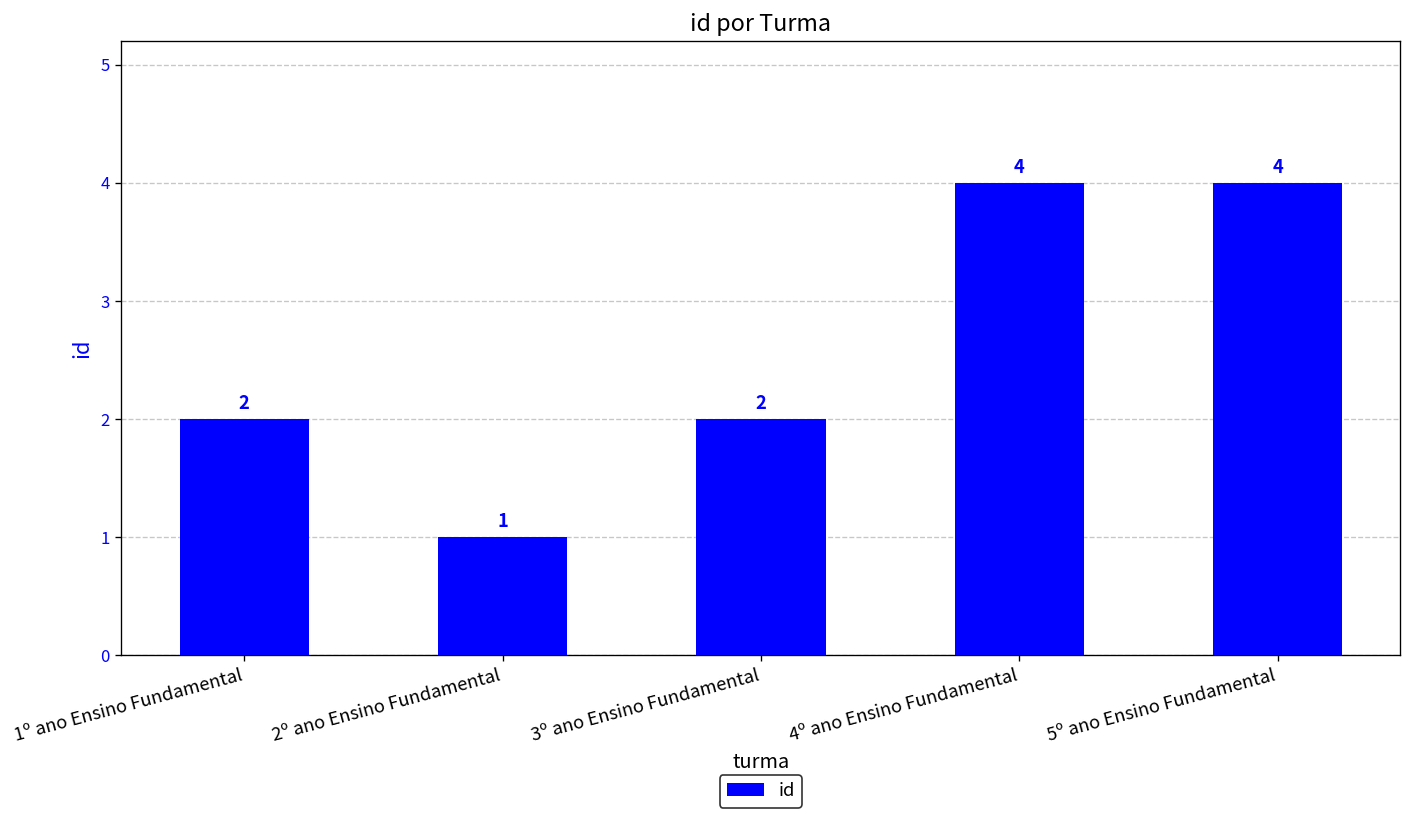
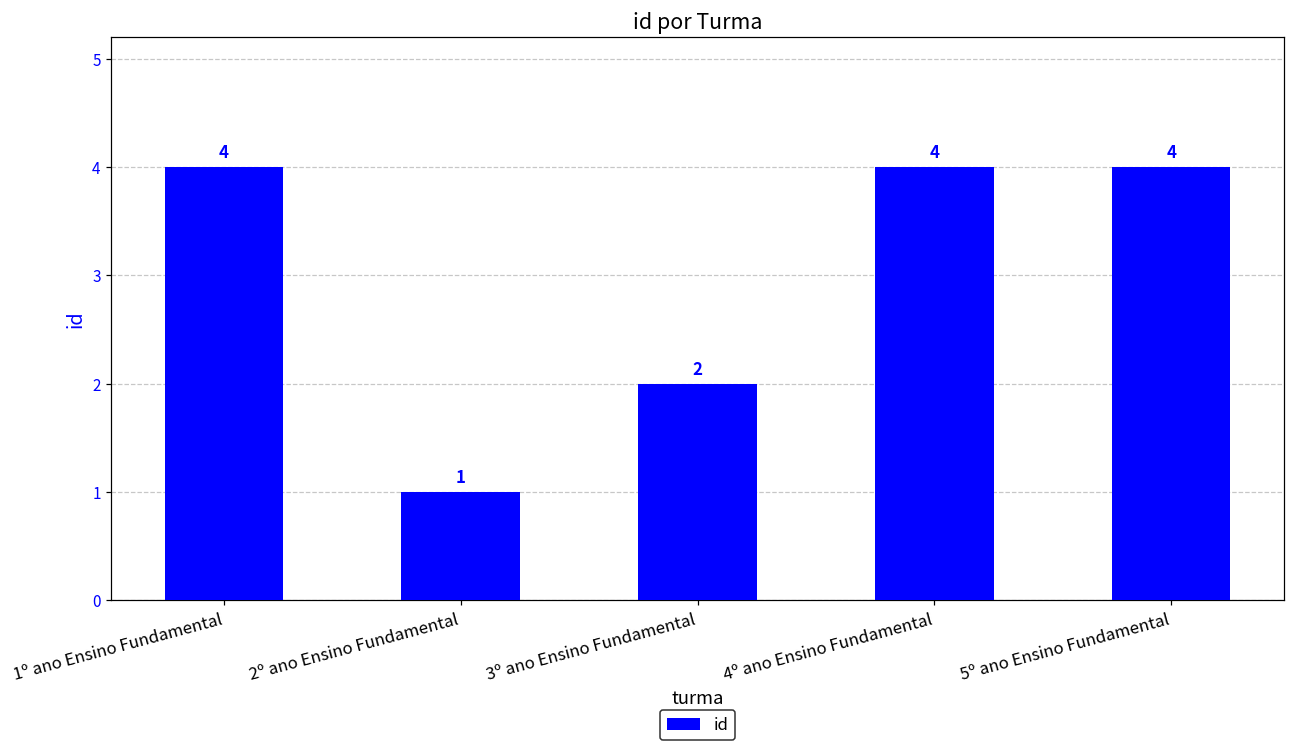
  {
-   "1º ano Ensino Fundamental": 2,
+   "1º ano Ensino Fundamental": 4,
    "2º ano Ensino Fundamental": 1,
    "3º ano Ensino Fundamental": 2,
    "4º ano Ensino Fundamental": 4,
    "5º ano Ensino Fundamental": 4
  }
